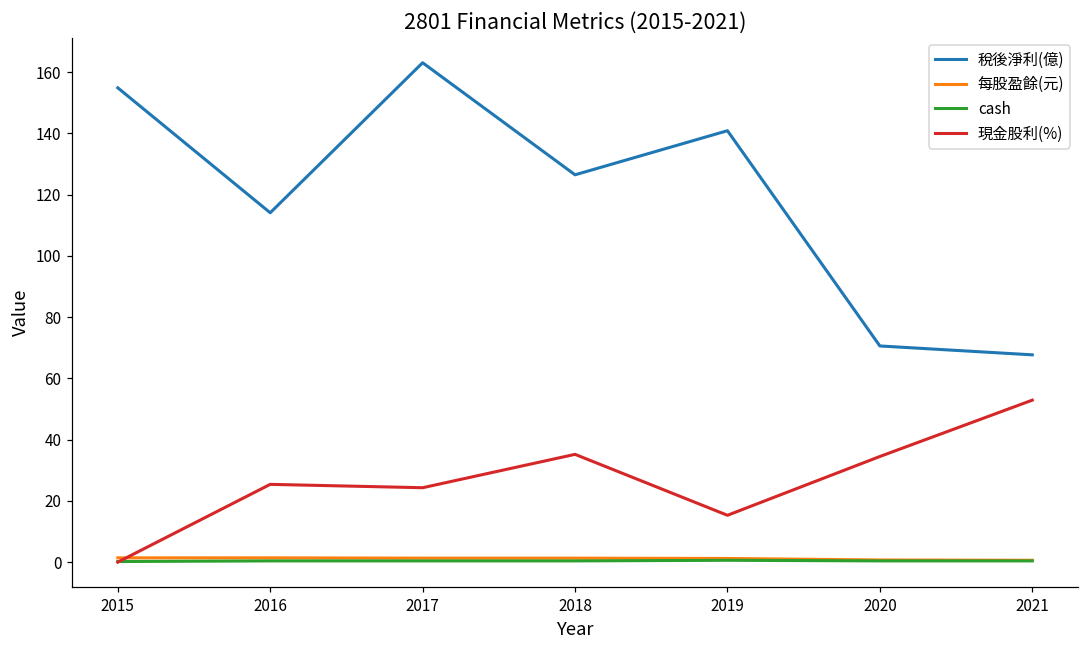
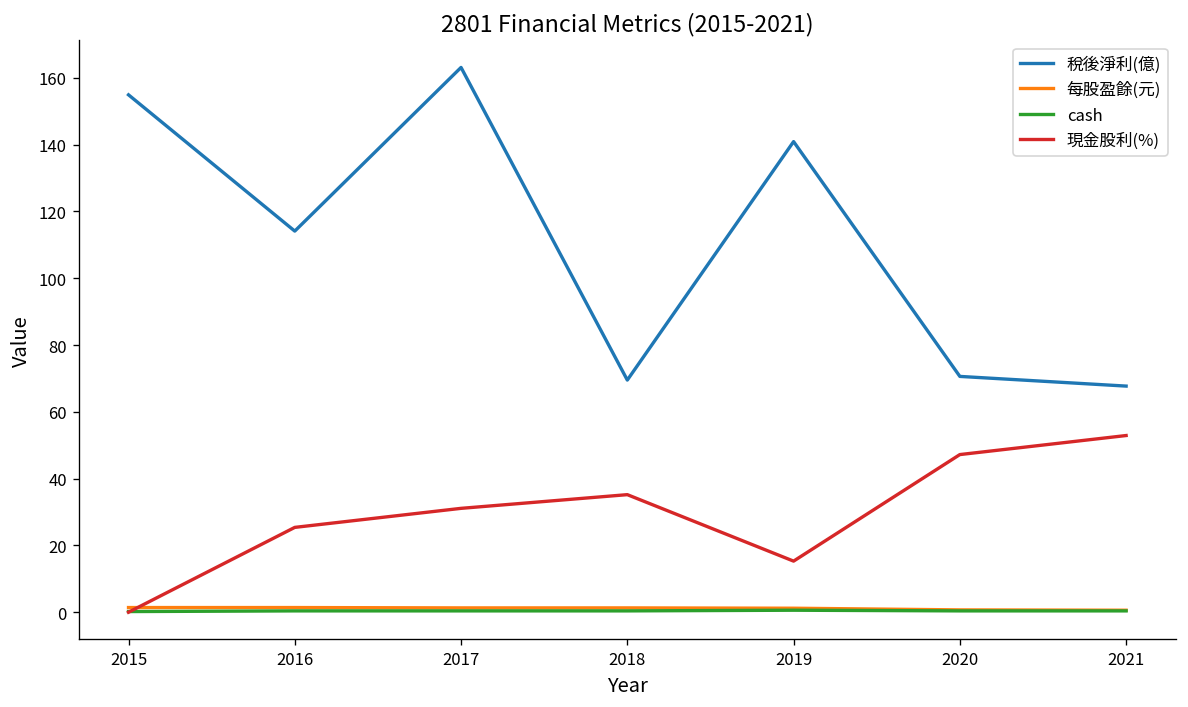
  {
    "稅後淨利(億)": {
      "2015": 155,
      "2016": 114,
      "2017": 163,
-     "2018": 127,
+     "2018": 70,
      "2019": 141,
      "2020": 71,
      "2021": 68
    },
    "每股盈餘(元)": {
      "2015": 1,
      "2016": 1
    },
    "cash": {
      "2016": 0
    },
    "現金股利(%)": {
      "2016": 25,
-     "2017": 24,
+     "2017": 31,
      "2018": 35,
      "2019": 15,
-     "2020": 35,
+     "2020": 47,
      "2021": 53
    }
  }
